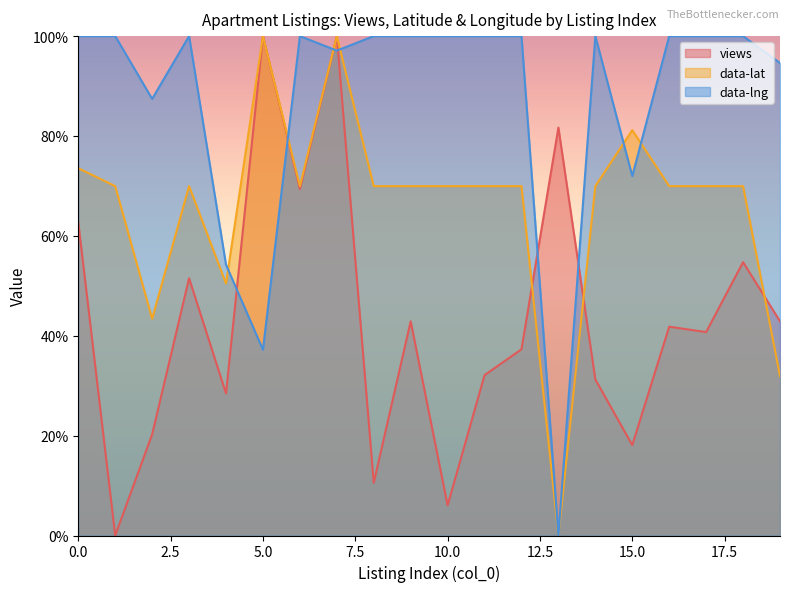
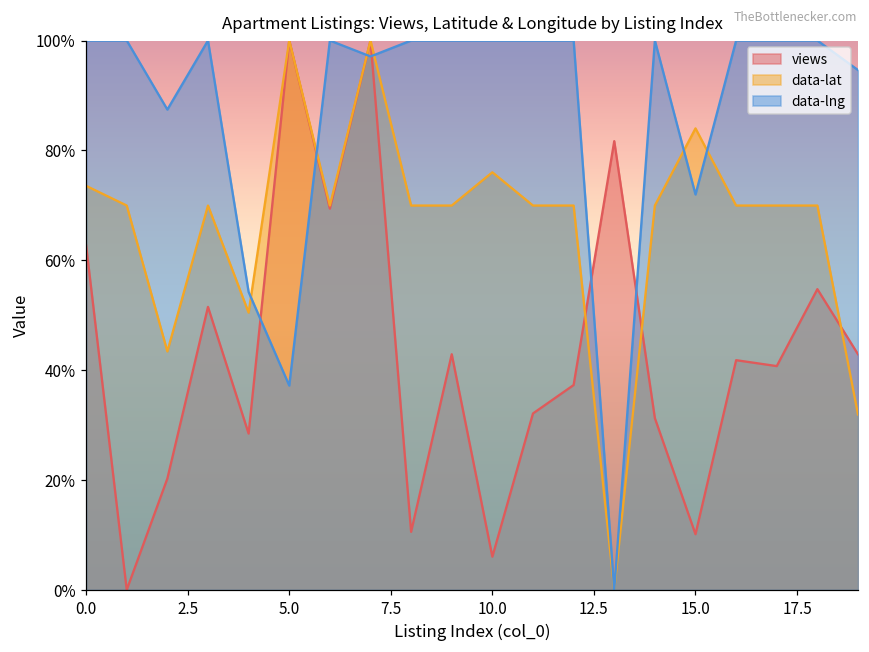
  {
    "views": {
      "0.0": "63%",
      "10.0": "6%",
-     "15.0": "18%"
+     "15.0": "10%"
    },
    "data-lat": {
      "0.0": "74%",
-     "10.0": "70%",
-     "15.0": "81%"
+     "10.0": "76%",
+     "15.0": "84%"
    },
    "data-lng": {
      "0.0": "100%",
      "5.0": "37%",
      "10.0": "100%",
      "15.0": "72%"
    }
  }
